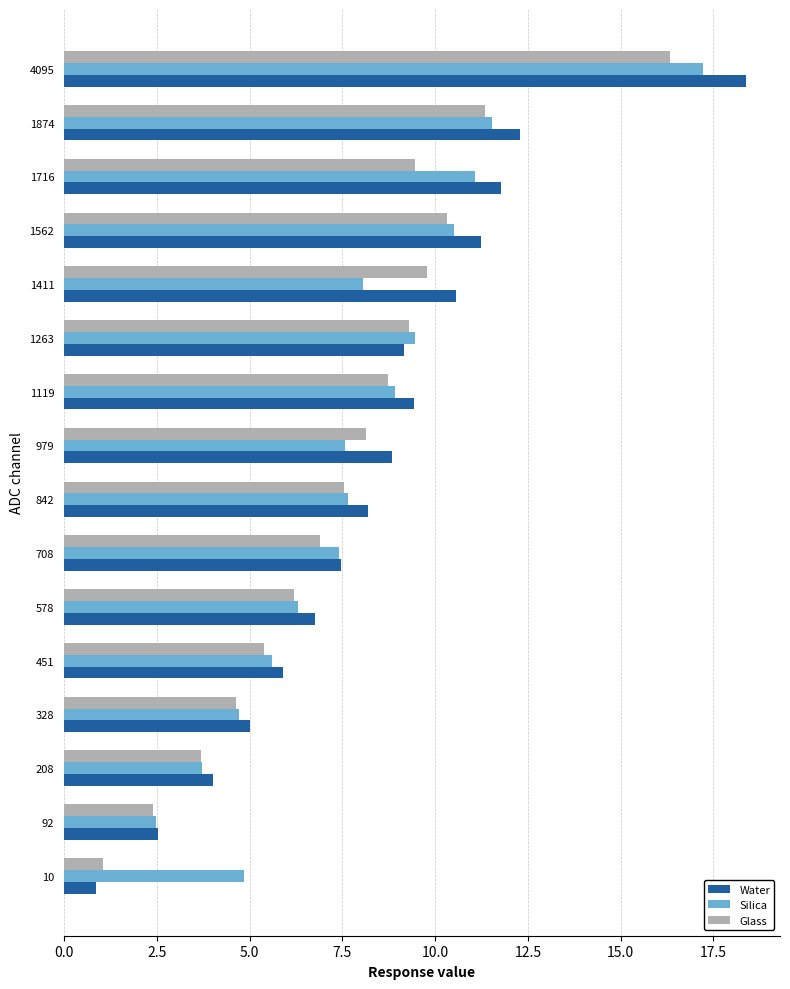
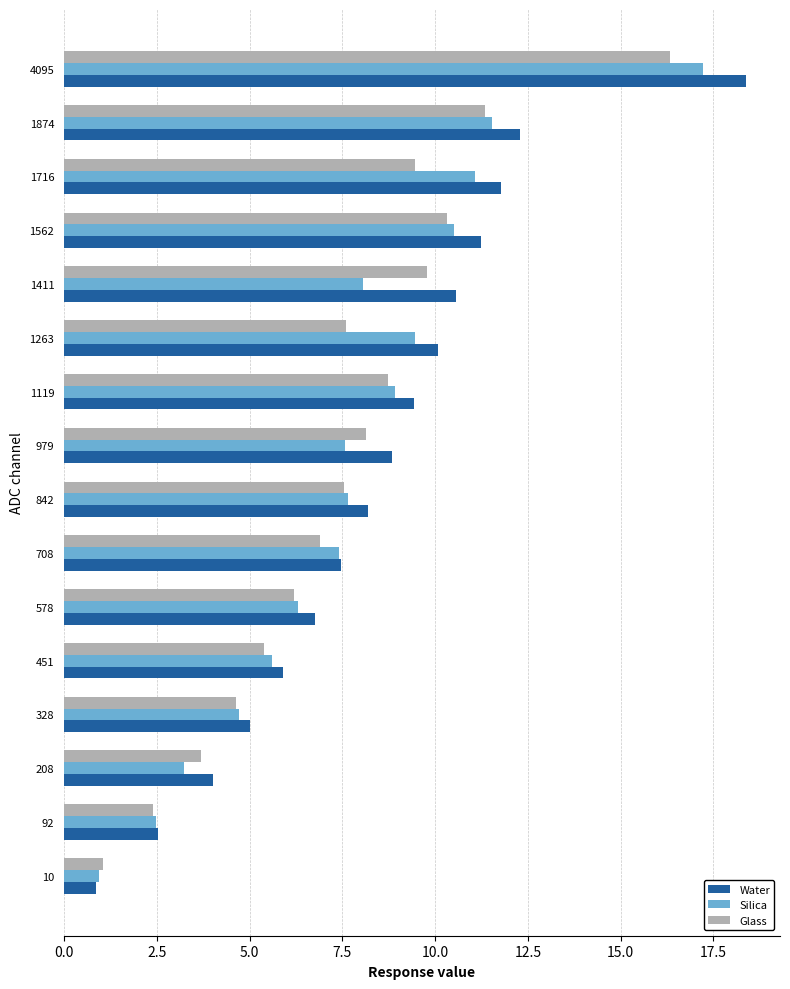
  {
    "Water": {
      "4095": 18.4,
      "1874": 12.3,
      "1716": 11.8,
      "1562": 11.2,
      "1411": 10.6,
-     "1263": 9.2,
+     "1263": 10.1,
      "1119": 9.4,
      "979": 8.8,
      "842": 8.2,
      "708": 7.5,
      "578": 6.8,
      "451": 5.9,
      "328": 5.0,
      "208": 4.0,
      "92": 2.5,
      "10": 0.9
    },
    "Silica": {
      "4095": 17.2,
      "1874": 11.5,
      "1716": 11.1,
      "1562": 10.5,
      "1411": 8.1,
      "1263": 9.5,
      "1119": 8.9,
      "979": 7.6,
      "842": 7.7,
      "708": 7.4,
      "578": 6.3,
      "451": 5.6,
      "328": 4.7,
-     "208": 3.7,
+     "208": 3.2,
      "92": 2.5,
-     "10": 4.9
+     "10": 0.9
    },
    "Glass": {
      "4095": 16.3,
      "1874": 11.3,
      "1716": 9.5,
      "1562": 10.3,
      "1411": 9.8,
-     "1263": 9.3,
+     "1263": 7.6,
      "1119": 8.7,
      "979": 8.1,
      "842": 7.6,
      "708": 6.9,
      "578": 6.2,
      "451": 5.4,
      "328": 4.6,
      "208": 3.7,
      "92": 2.4,
      "10": 1.1
    }
  }
